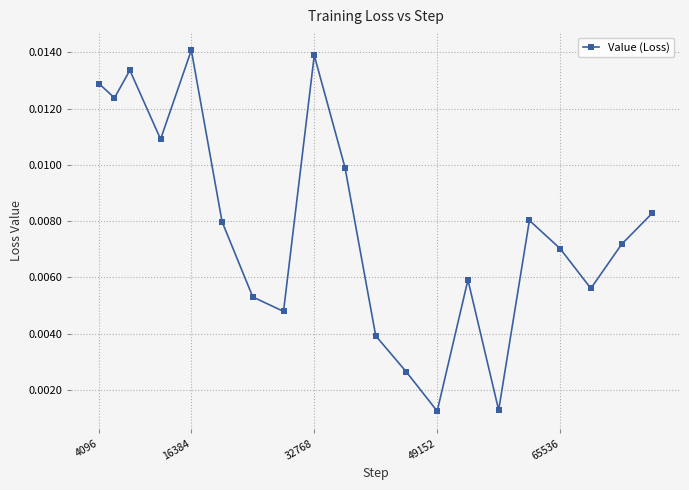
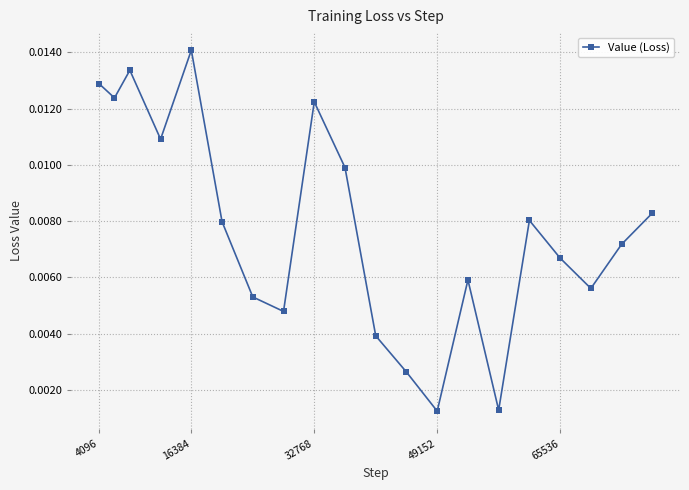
  {
    "4096": 0.0129,
    "16384": 0.0141,
-   "32768": 0.0139,
+   "32768": 0.0122,
    "49152": 0.0012,
-   "65536": 0.0070
+   "65536": 0.0067
  }
